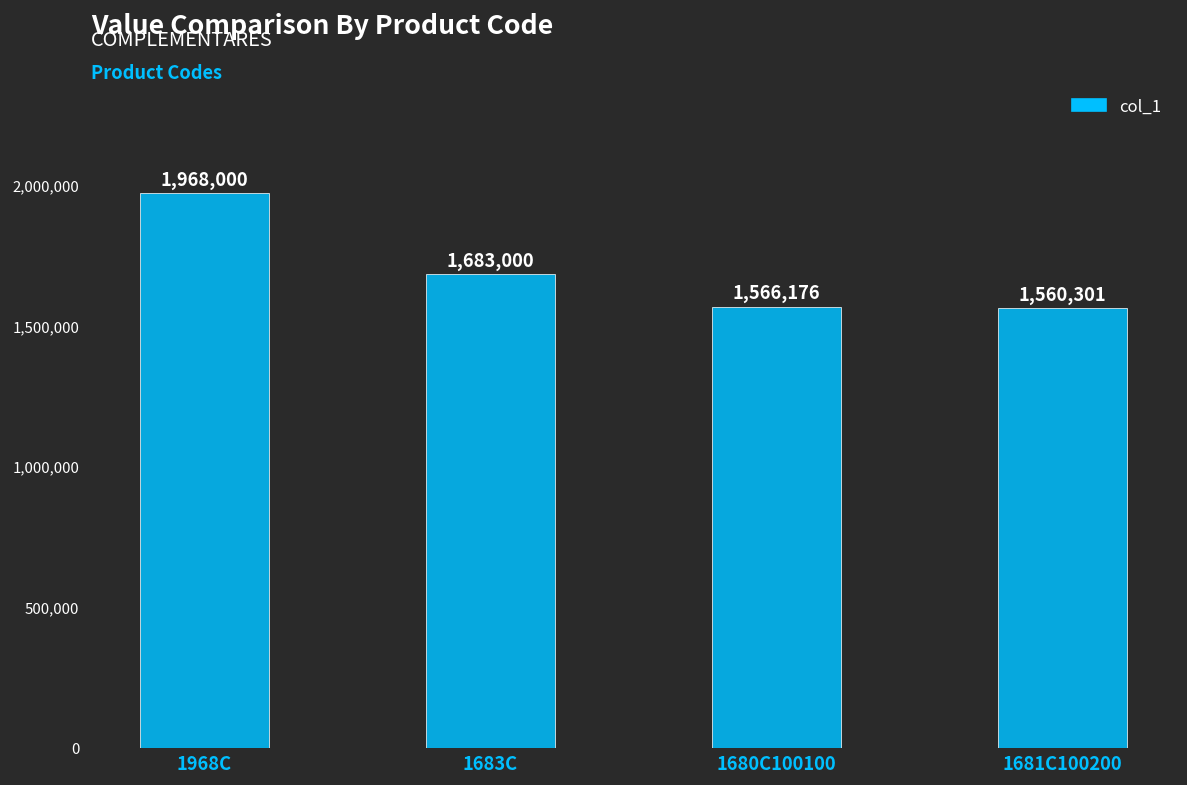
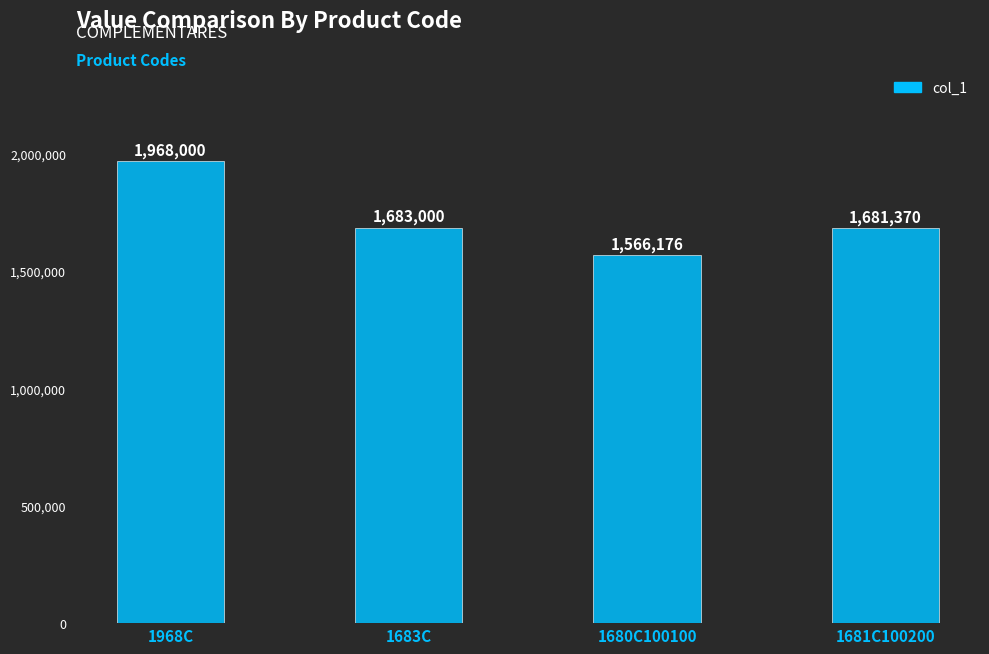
  {
    "1968C": "1,968,000",
    "1683C": "1,683,000",
    "1680C100100": "1,566,176",
-   "1681C100200": "1,560,301"
+   "1681C100200": "1,681,370"
  }
